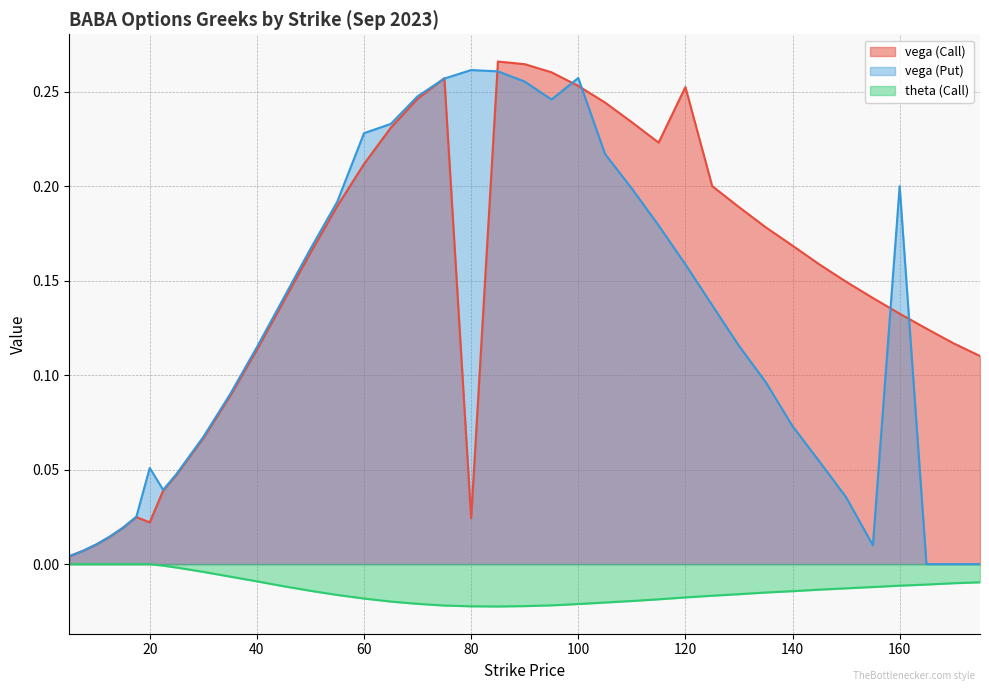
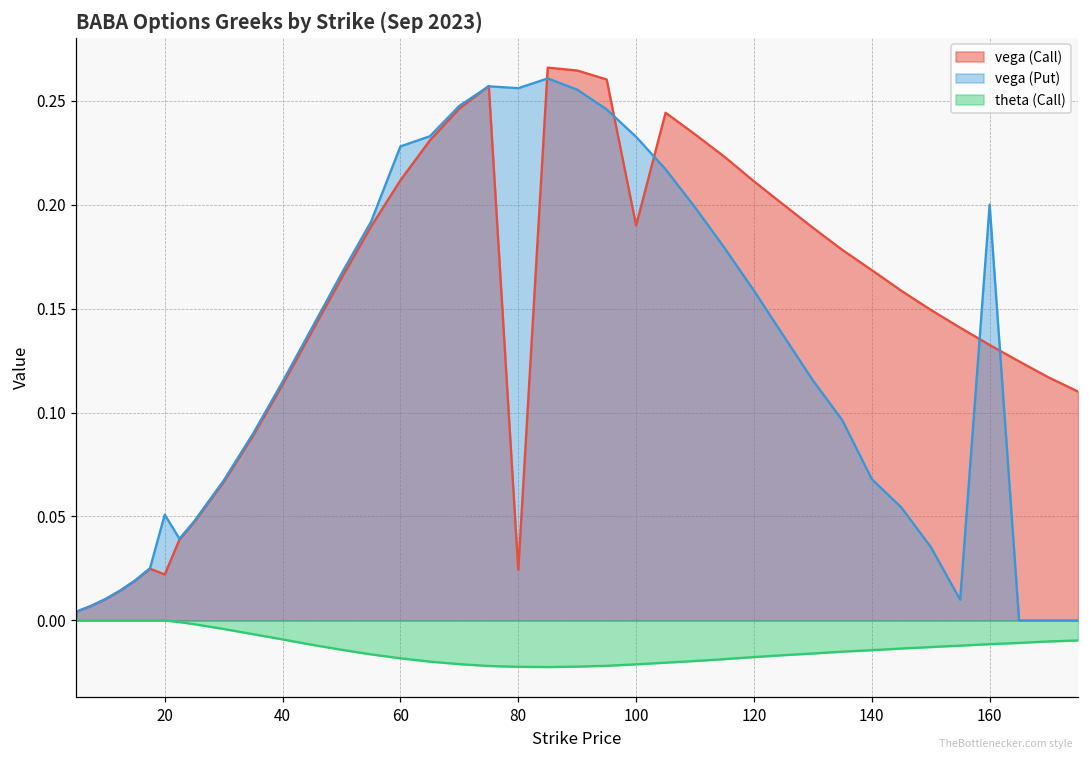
  {
    "vega (Call)": {
      "20": 0.022,
      "40": 0.113,
      "60": 0.212,
      "80": 0.024,
-     "100": 0.253,
-     "120": 0.252,
+     "100": 0.190,
+     "120": 0.211,
      "140": 0.169,
      "160": 0.133
    },
    "vega (Put)": {
      "20": 0.051,
      "40": 0.115,
      "60": 0.228,
-     "80": 0.261,
-     "100": 0.257,
+     "80": 0.256,
+     "100": 0.233,
      "120": 0.159,
-     "140": 0.073,
+     "140": 0.068,
      "160": 0.200
    }
  }
